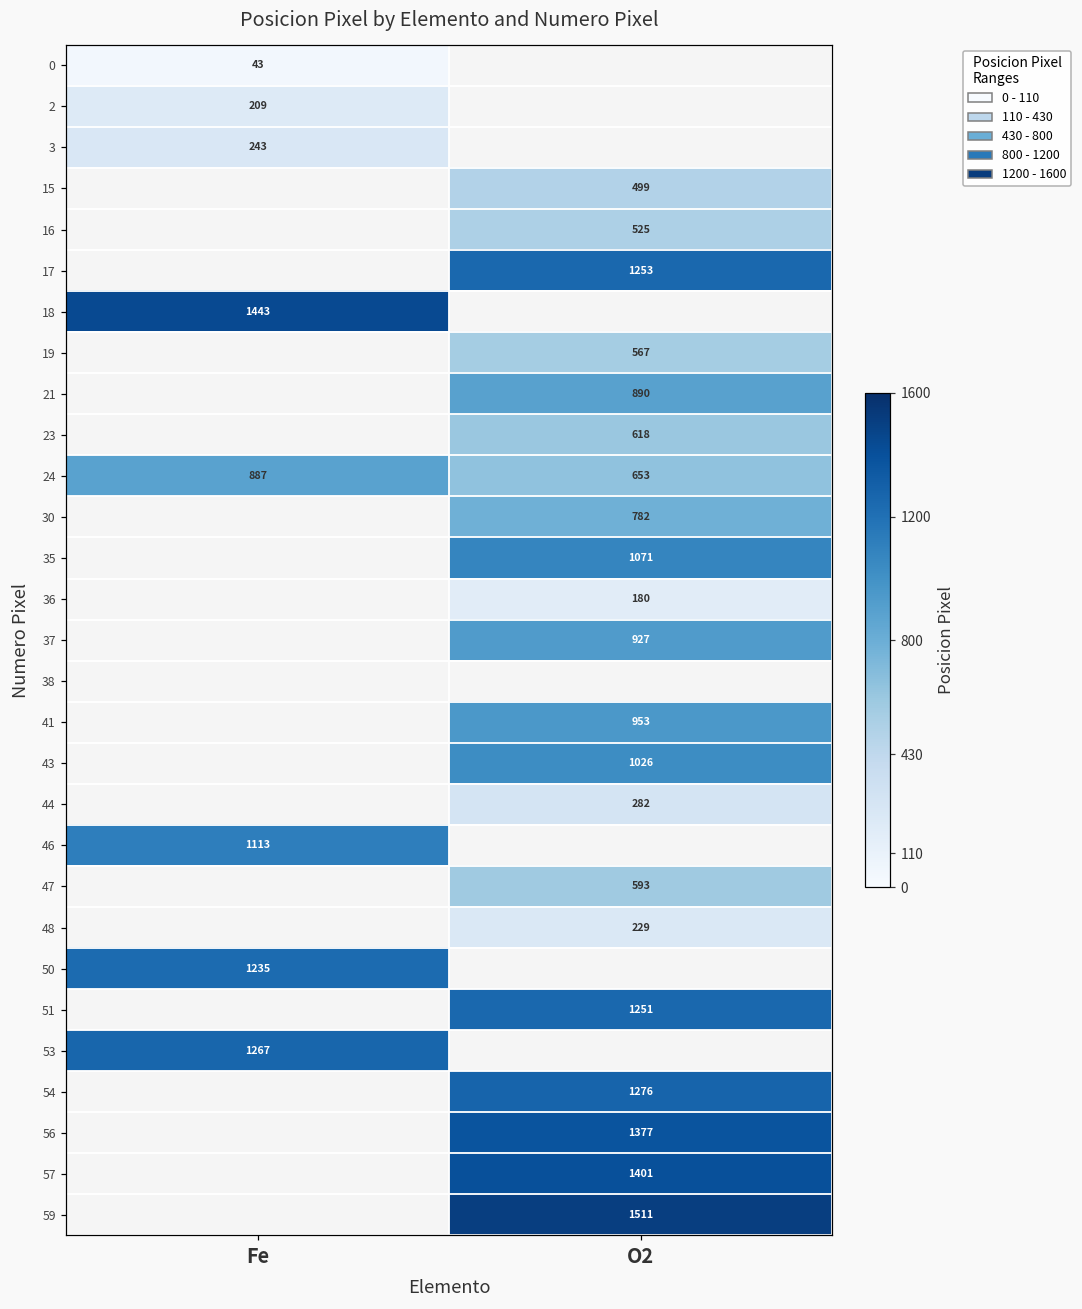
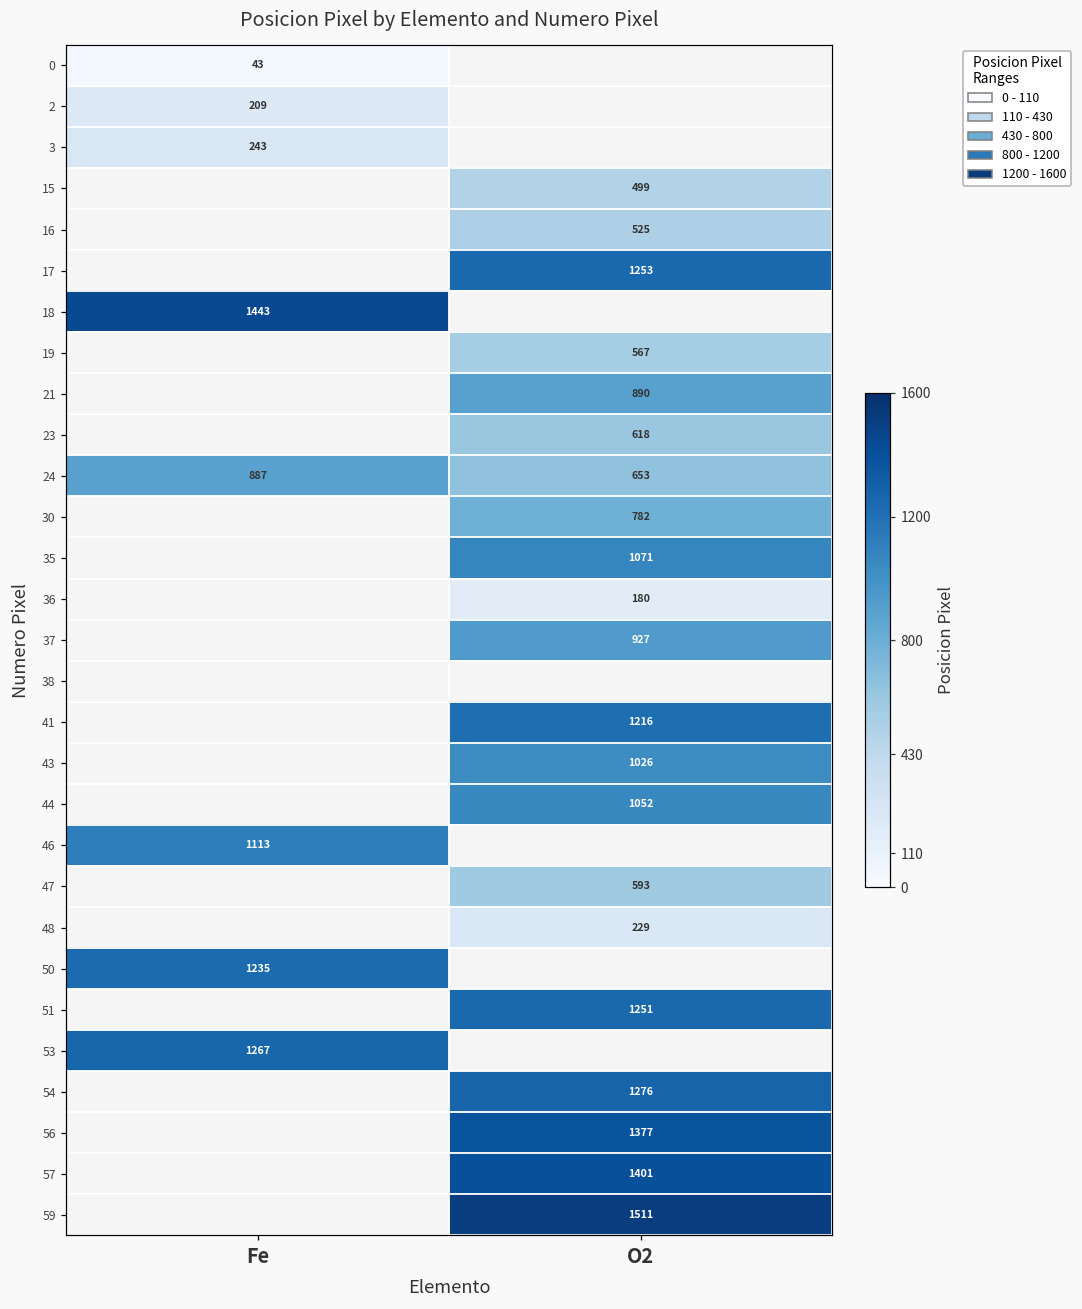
  {
    "0": {
      "Fe": 43
    },
    "2": {
      "Fe": 209
    },
    "3": {
      "Fe": 243
    },
    "15": {
      "O2": 499
    },
    "16": {
      "O2": 525
    },
    "17": {
      "O2": 1253
    },
    "18": {
      "Fe": 1443
    },
    "19": {
      "O2": 567
    },
    "21": {
      "O2": 890
    },
    "23": {
      "O2": 618
    },
    "24": {
      "Fe": 887,
      "O2": 653
    },
    "30": {
      "O2": 782
    },
    "35": {
      "O2": 1071
    },
    "36": {
      "O2": 180
    },
    "37": {
      "O2": 927
    },
    "41": {
-     "O2": 953
+     "O2": 1216
    },
    "43": {
      "O2": 1026
    },
    "44": {
-     "O2": 282
+     "O2": 1052
    },
    "46": {
      "Fe": 1113
    },
    "47": {
      "O2": 593
    },
    "48": {
      "O2": 229
    },
    "50": {
      "Fe": 1235
    },
    "51": {
      "O2": 1251
    },
    "53": {
      "Fe": 1267
    },
    "54": {
      "O2": 1276
    },
    "56": {
      "O2": 1377
    },
    "57": {
      "O2": 1401
    },
    "59": {
      "O2": 1511
    }
  }
